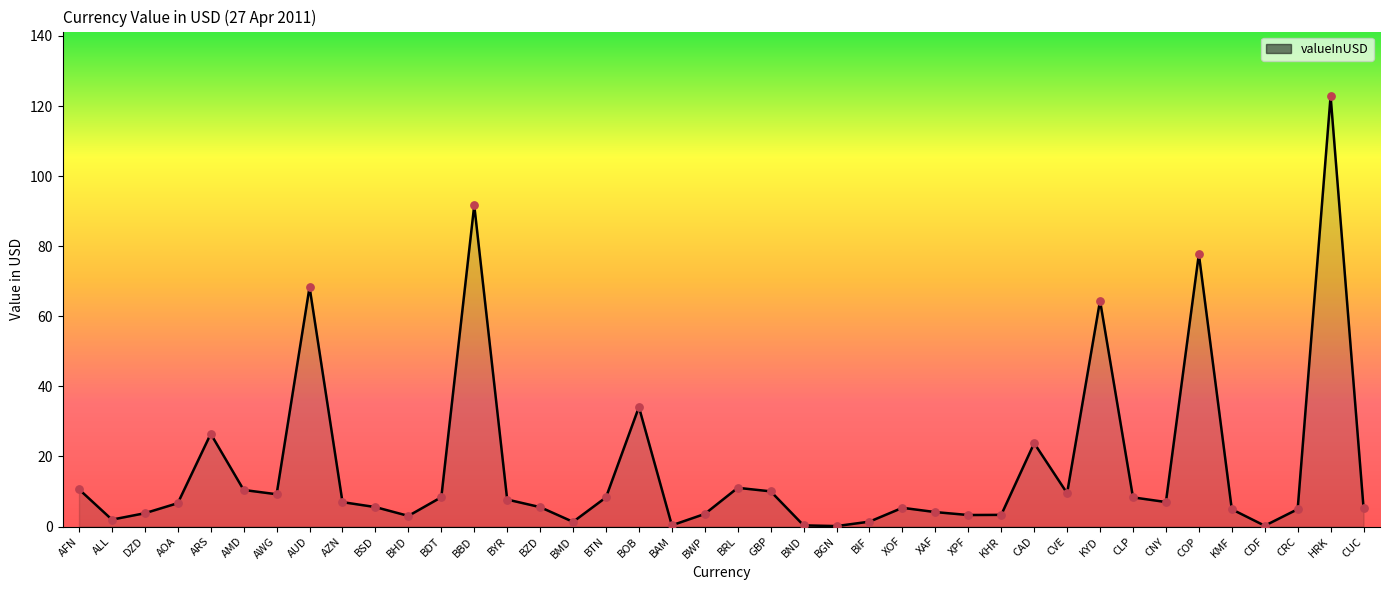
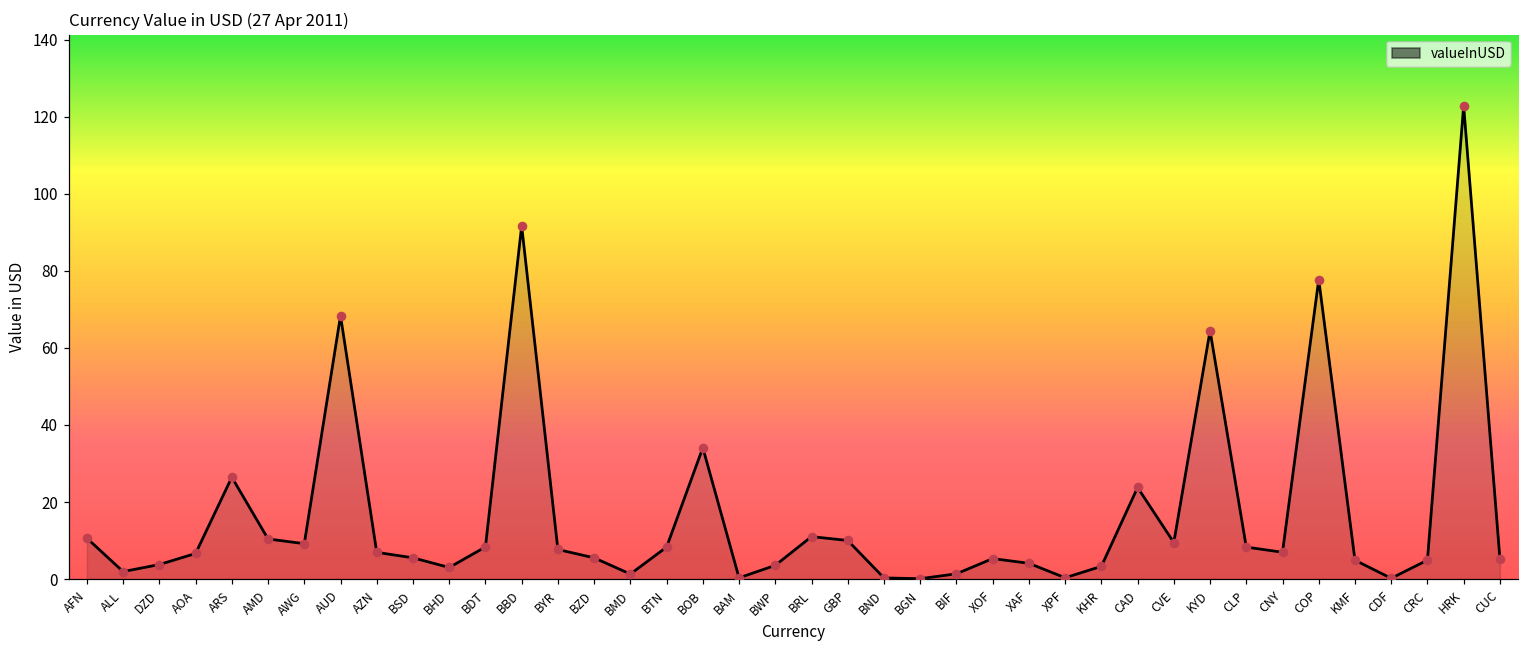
  {
    "AFN": 11,
    "ALL": 2,
    "DZD": 4,
    "AOA": 7,
    "ARS": 26,
    "AMD": 10,
    "AWG": 9,
    "AUD": 68,
    "AZN": 7,
    "BSD": 6,
    "BHD": 3,
    "BDT": 8,
    "BBD": 92,
    "BYR": 8,
    "BZD": 6,
    "BMD": 1,
    "BTN": 8,
    "BOB": 34,
    "BAM": 0,
    "BWP": 4,
    "BRL": 11,
    "GBP": 10,
    "BND": 0,
    "BGN": 0,
    "BIF": 1,
    "XOF": 5,
    "XAF": 4,
-   "XPF": 3,
+   "XPF": 0,
    "KHR": 3,
    "CAD": 24,
    "CVE": 10,
    "KYD": 64,
    "CLP": 8,
    "CNY": 7,
    "COP": 78,
    "KMF": 5,
    "CDF": 0,
    "CRC": 5,
    "HRK": 123,
    "CUC": 5
  }
